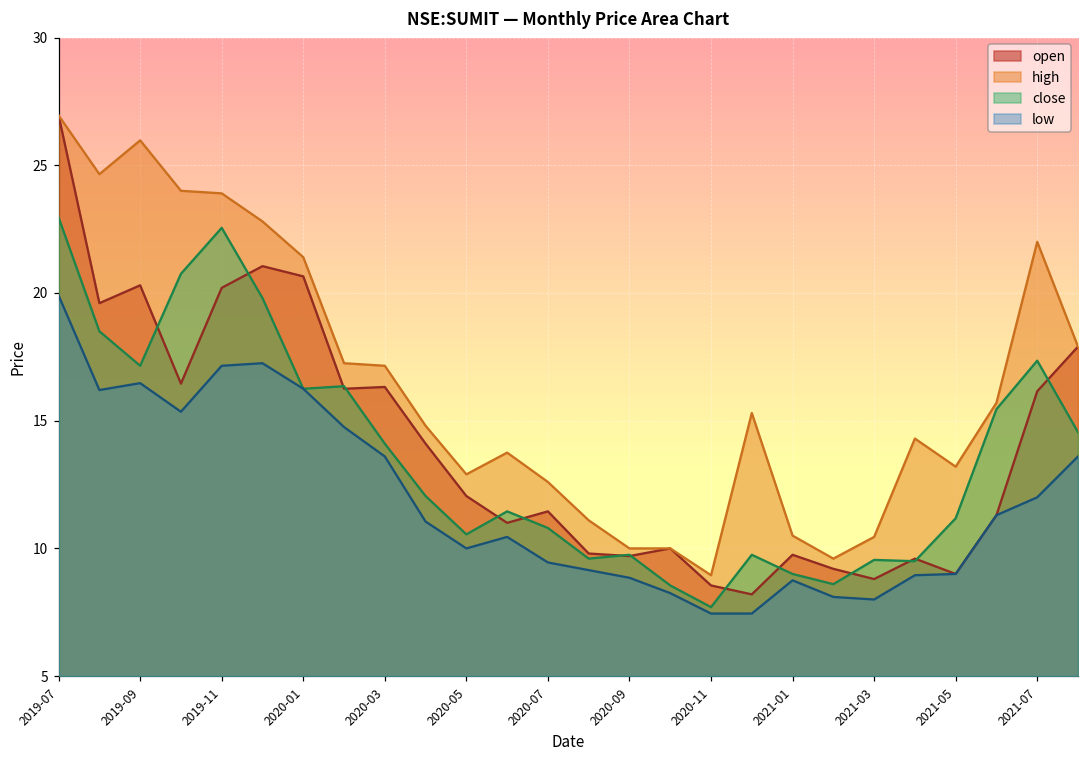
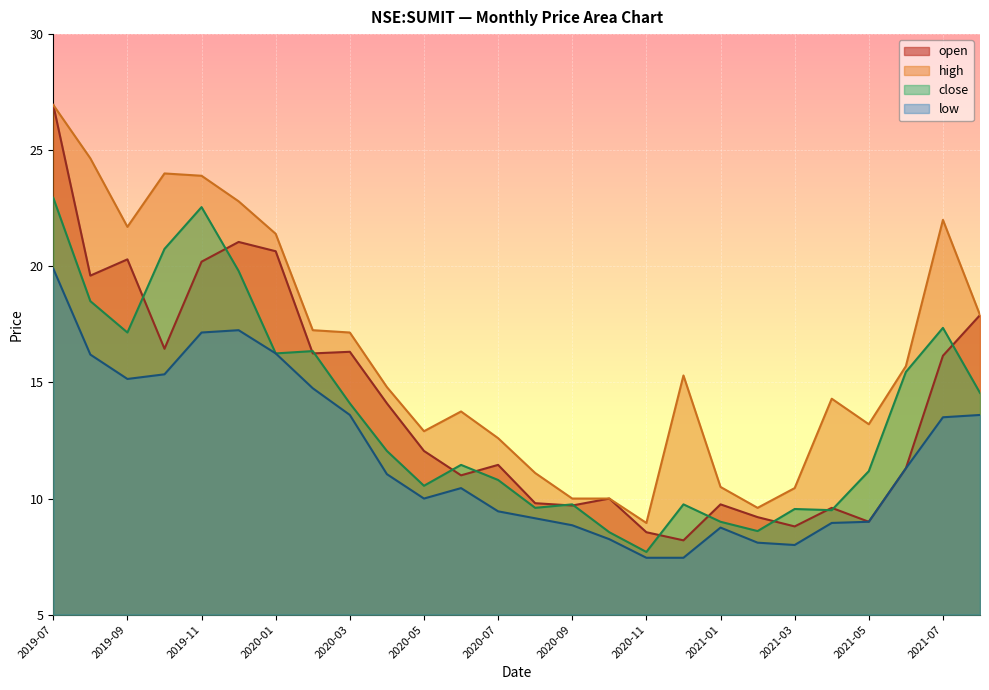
  {
    "open": {
      "2019-09": 20.3,
      "2019-11": 20.2,
      "2020-01": 20.7,
      "2020-03": 16.3,
      "2020-05": 12.1,
      "2020-07": 11.5,
      "2020-11": 8.6,
      "2021-01": 9.8,
      "2021-03": 8.8,
      "2021-07": 16.2
    },
    "high": {
-     "2019-09": 26.0,
+     "2019-09": 21.7,
      "2019-11": 23.9,
      "2020-01": 21.4,
      "2020-03": 17.2,
      "2020-05": 12.9,
      "2020-07": 12.6,
      "2020-09": 10.0,
      "2020-11": 9.0,
      "2021-01": 10.5,
      "2021-03": 10.5,
      "2021-05": 13.2,
      "2021-07": 22.0
    },
    "close": {
      "2019-07": 23.0,
      "2019-09": 17.2,
      "2019-11": 22.5,
      "2020-03": 14.1,
      "2020-05": 10.6,
      "2020-07": 10.8,
      "2020-11": 7.7,
      "2021-01": 9.0,
      "2021-03": 9.6,
      "2021-05": 11.2,
      "2021-07": 17.4
    },
    "low": {
      "2019-07": 19.9,
-     "2019-09": 16.5,
+     "2019-09": 15.2,
      "2019-11": 17.2,
      "2020-03": 13.6,
      "2020-05": 10.0,
      "2020-07": 9.5,
      "2020-09": 8.9,
      "2020-11": 7.5,
      "2021-01": 8.8,
      "2021-03": 8.0,
-     "2021-07": 12.0
+     "2021-07": 13.5
    }
  }
